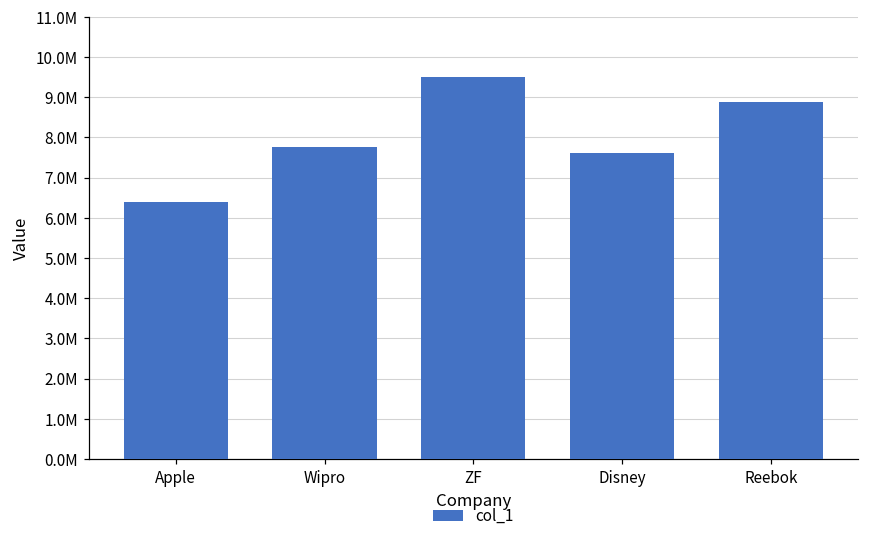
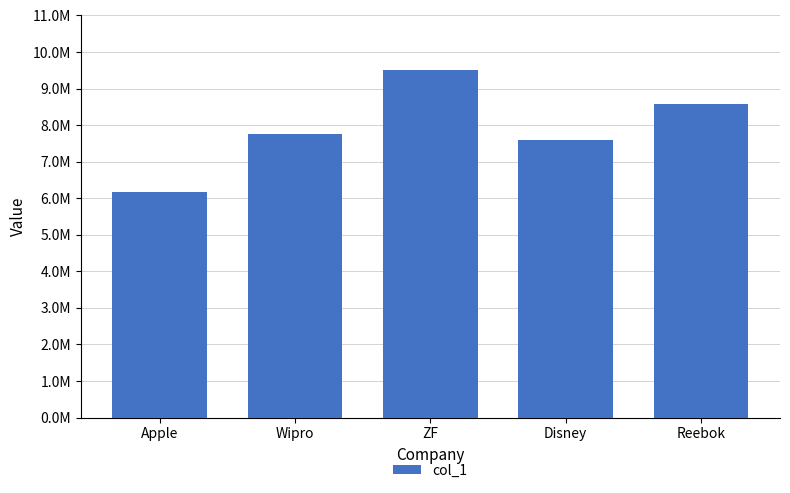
  {
-   "Apple": 6400000,
+   "Apple": 6200000,
    "Wipro": 7800000,
    "ZF": 9500000,
    "Disney": 7600000,
-   "Reebok": 8900000
+   "Reebok": 8600000
  }
